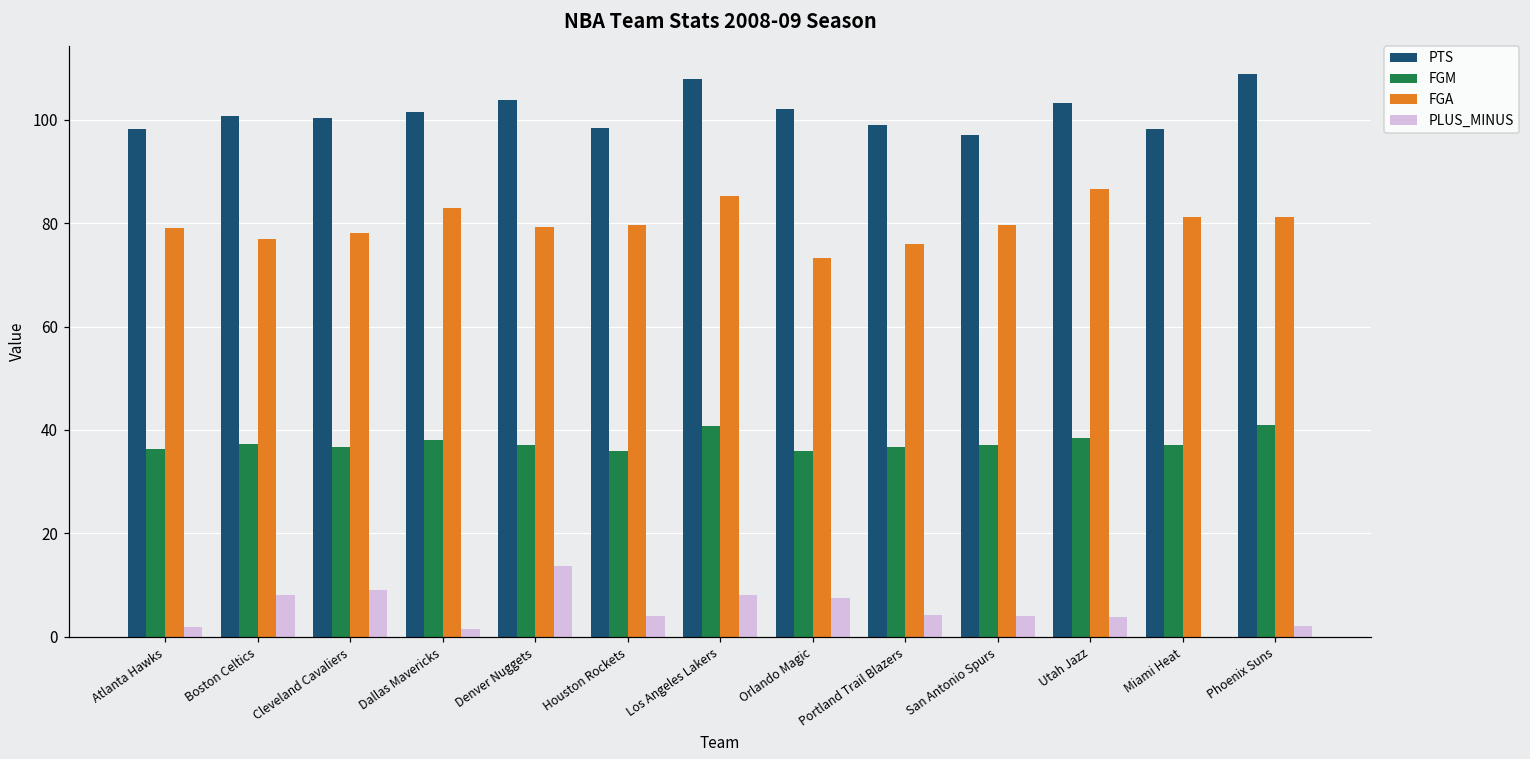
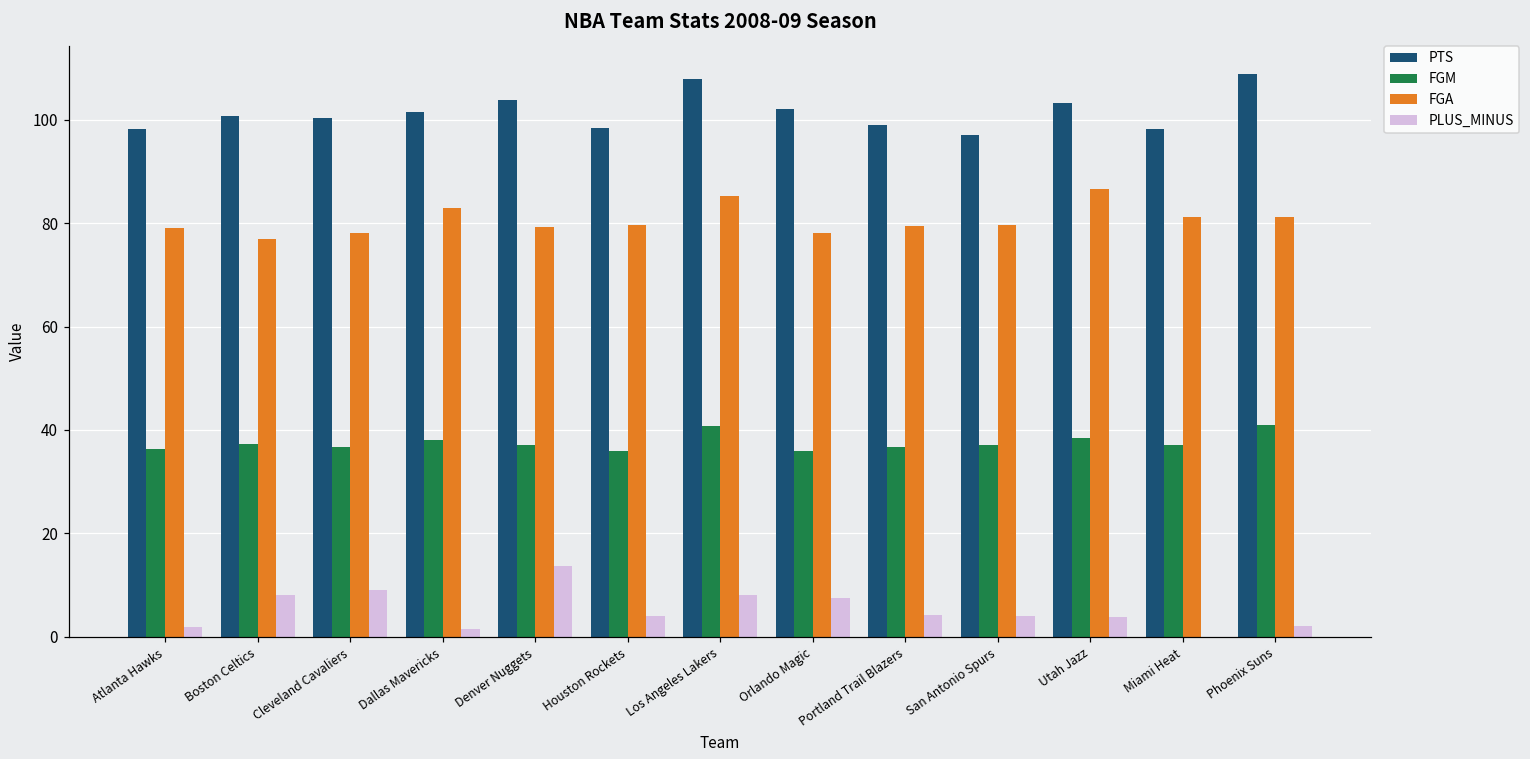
  {
    "PTS": {
      "Atlanta Hawks": 98,
      "Boston Celtics": 101,
      "Cleveland Cavaliers": 100,
      "Dallas Mavericks": 102,
      "Denver Nuggets": 104,
      "Houston Rockets": 99,
      "Los Angeles Lakers": 108,
      "Orlando Magic": 102,
      "Portland Trail Blazers": 99,
      "San Antonio Spurs": 97,
      "Utah Jazz": 103,
      "Miami Heat": 98,
      "Phoenix Suns": 109
    },
    "FGM": {
      "Atlanta Hawks": 36,
      "Boston Celtics": 37,
      "Cleveland Cavaliers": 37,
      "Dallas Mavericks": 38,
      "Denver Nuggets": 37,
      "Houston Rockets": 36,
      "Los Angeles Lakers": 41,
      "Orlando Magic": 36,
      "Portland Trail Blazers": 37,
      "San Antonio Spurs": 37,
      "Utah Jazz": 39,
      "Miami Heat": 37,
      "Phoenix Suns": 41
    },
    "FGA": {
      "Atlanta Hawks": 79,
      "Boston Celtics": 77,
      "Cleveland Cavaliers": 78,
      "Dallas Mavericks": 83,
      "Denver Nuggets": 79,
      "Houston Rockets": 80,
      "Los Angeles Lakers": 85,
-     "Orlando Magic": 73,
-     "Portland Trail Blazers": 76,
+     "Orlando Magic": 78,
+     "Portland Trail Blazers": 79,
      "San Antonio Spurs": 80,
      "Utah Jazz": 87,
      "Miami Heat": 81,
      "Phoenix Suns": 81
    },
    "PLUS_MINUS": {
      "Atlanta Hawks": 2,
      "Boston Celtics": 8,
      "Cleveland Cavaliers": 9,
      "Dallas Mavericks": 2,
      "Denver Nuggets": 14,
      "Houston Rockets": 4,
      "Los Angeles Lakers": 8,
      "Orlando Magic": 7,
      "Portland Trail Blazers": 4,
      "San Antonio Spurs": 4,
      "Utah Jazz": 4,
      "Miami Heat": 0,
      "Phoenix Suns": 2
    }
  }
